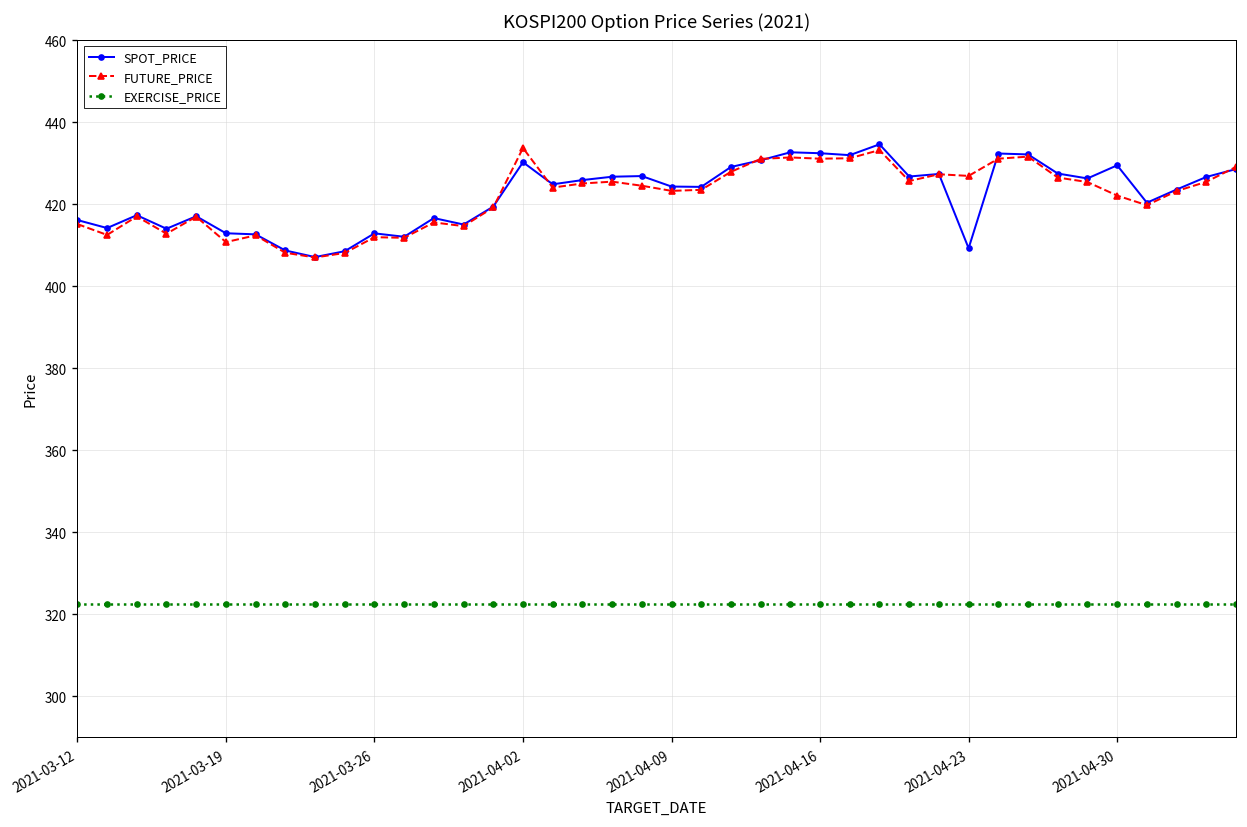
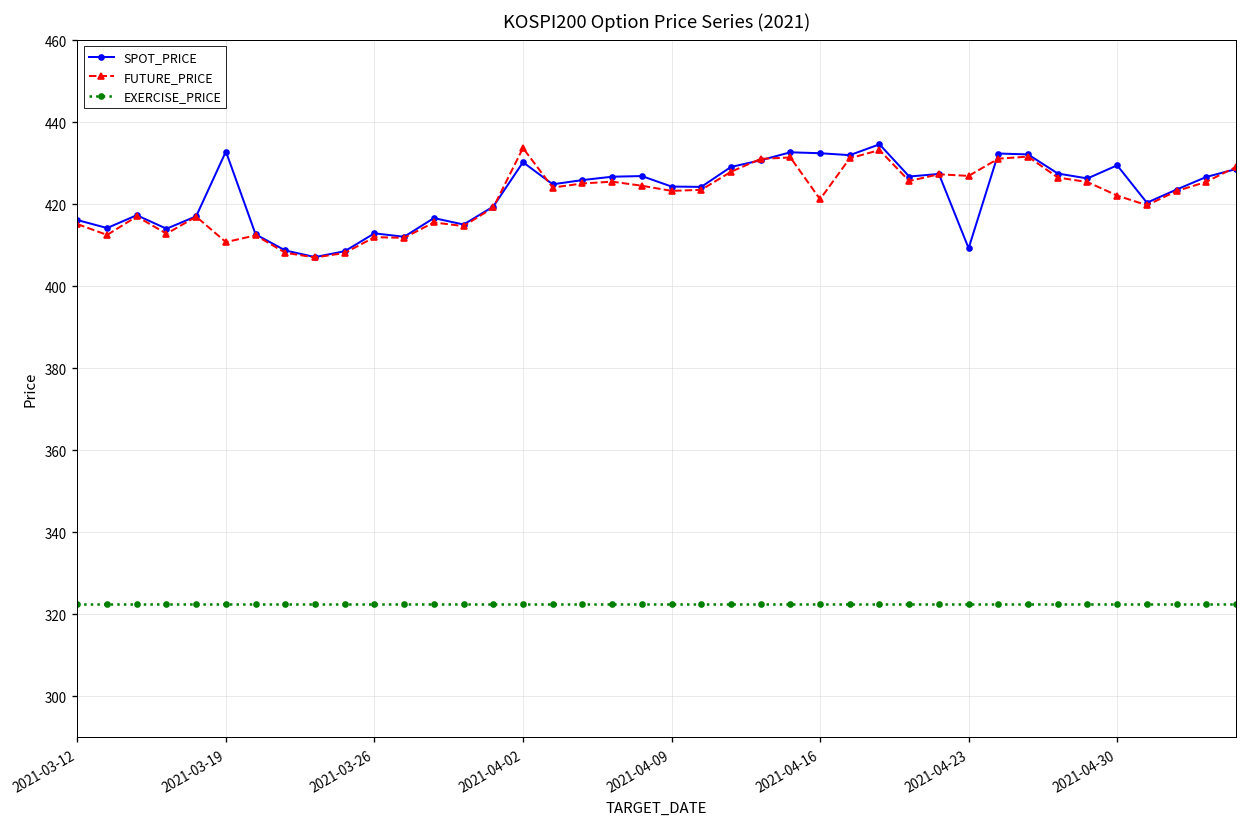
  {
    "SPOT_PRICE": {
      "2021-03-12": 416,
-     "2021-03-19": 413,
+     "2021-03-19": 433,
      "2021-03-26": 413,
      "2021-04-02": 430,
      "2021-04-09": 424,
      "2021-04-16": 432,
      "2021-04-23": 409,
      "2021-04-30": 429
    },
    "FUTURE_PRICE": {
      "2021-03-12": 415,
      "2021-03-19": 411,
      "2021-03-26": 412,
      "2021-04-02": 434,
      "2021-04-09": 423,
-     "2021-04-16": 431,
+     "2021-04-16": 421,
      "2021-04-23": 427,
      "2021-04-30": 422
    },
    "EXERCISE_PRICE": {
      "2021-03-12": 323,
      "2021-03-19": 323,
      "2021-03-26": 323,
      "2021-04-02": 323,
      "2021-04-09": 323,
      "2021-04-16": 323,
      "2021-04-23": 323,
      "2021-04-30": 323
    }
  }
